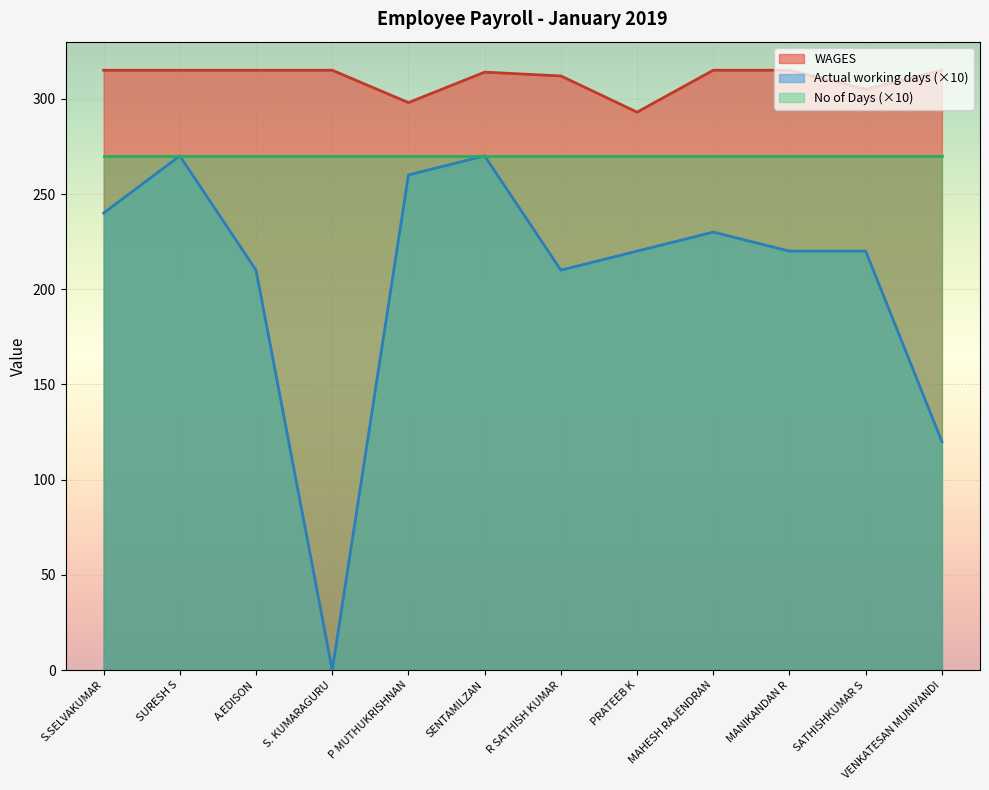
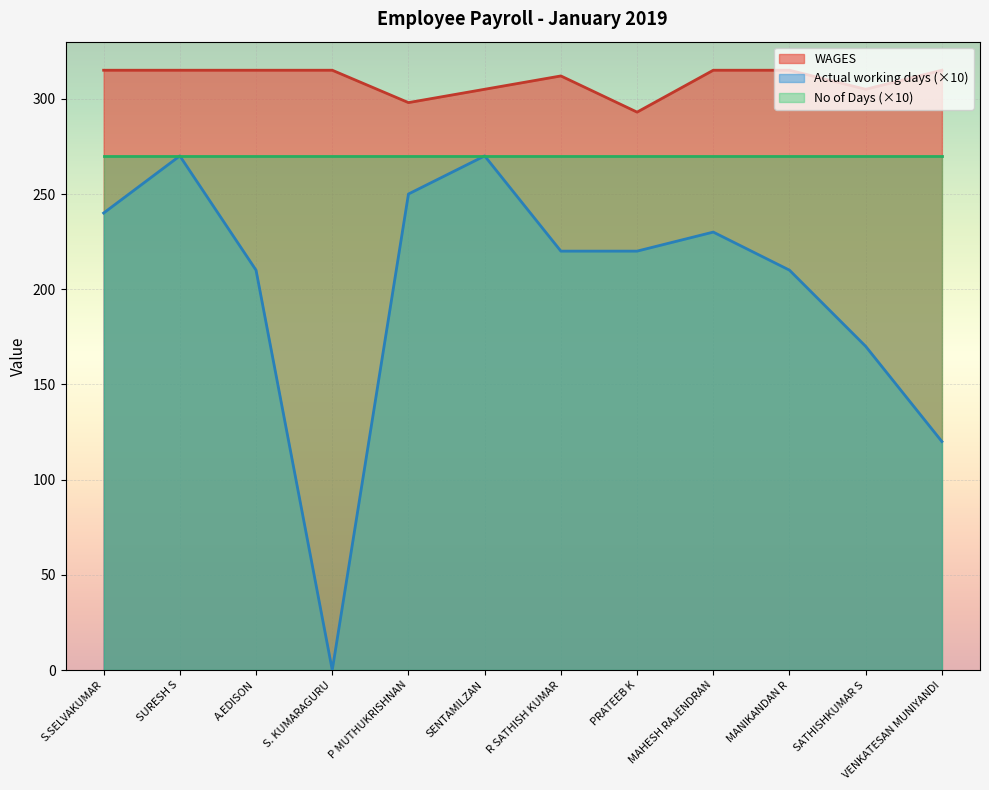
  {
    "WAGES": {
      "S.SELVAKUMAR": 315,
      "SURESH S": 315,
      "A.EDISON": 315,
      "S. KUMARAGURU": 315,
      "P MUTHUKRISHNAN": 298,
-     "SENTAMILZAN": 314,
+     "SENTAMILZAN": 305,
      "R SATHISH KUMAR": 312,
      "PRATEEB K": 293,
      "MAHESH RAJENDRAN": 315
    },
    "Actual working days (×10)": {
      "S.SELVAKUMAR": 240,
      "A.EDISON": 210,
      "S. KUMARAGURU": 0,
-     "P MUTHUKRISHNAN": 260,
-     "R SATHISH KUMAR": 210,
+     "P MUTHUKRISHNAN": 250,
+     "R SATHISH KUMAR": 220,
      "PRATEEB K": 220,
      "MAHESH RAJENDRAN": 230,
-     "MANIKANDAN R": 220,
-     "SATHISHKUMAR S": 220,
+     "MANIKANDAN R": 210,
+     "SATHISHKUMAR S": 170,
      "VENKATESAN MUNIYANDI": 120
    },
    "No of Days (×10)": {
      "S.SELVAKUMAR": 270,
      "A.EDISON": 270,
      "S. KUMARAGURU": 270,
      "P MUTHUKRISHNAN": 270,
      "R SATHISH KUMAR": 270,
      "PRATEEB K": 270,
      "MAHESH RAJENDRAN": 270,
      "MANIKANDAN R": 270,
      "SATHISHKUMAR S": 270,
      "VENKATESAN MUNIYANDI": 270
    }
  }
